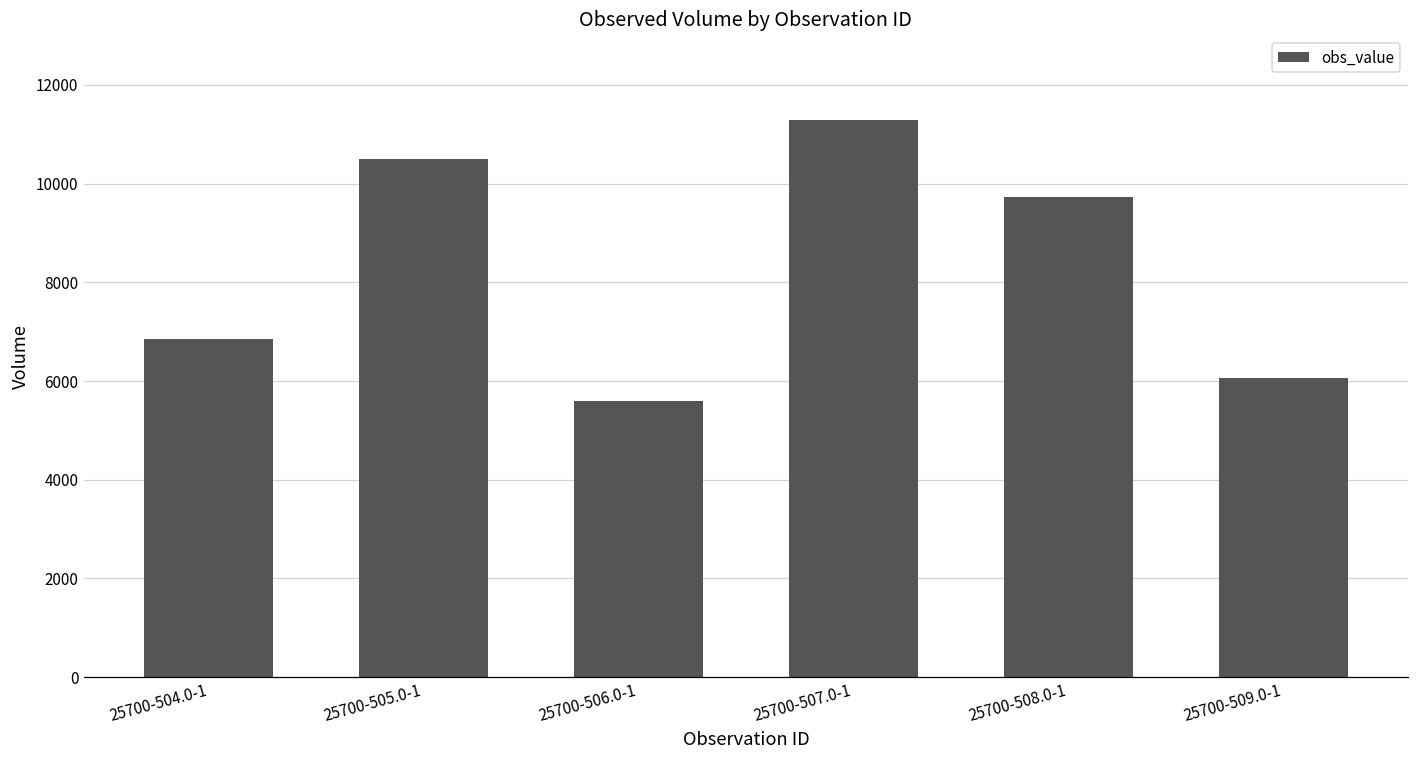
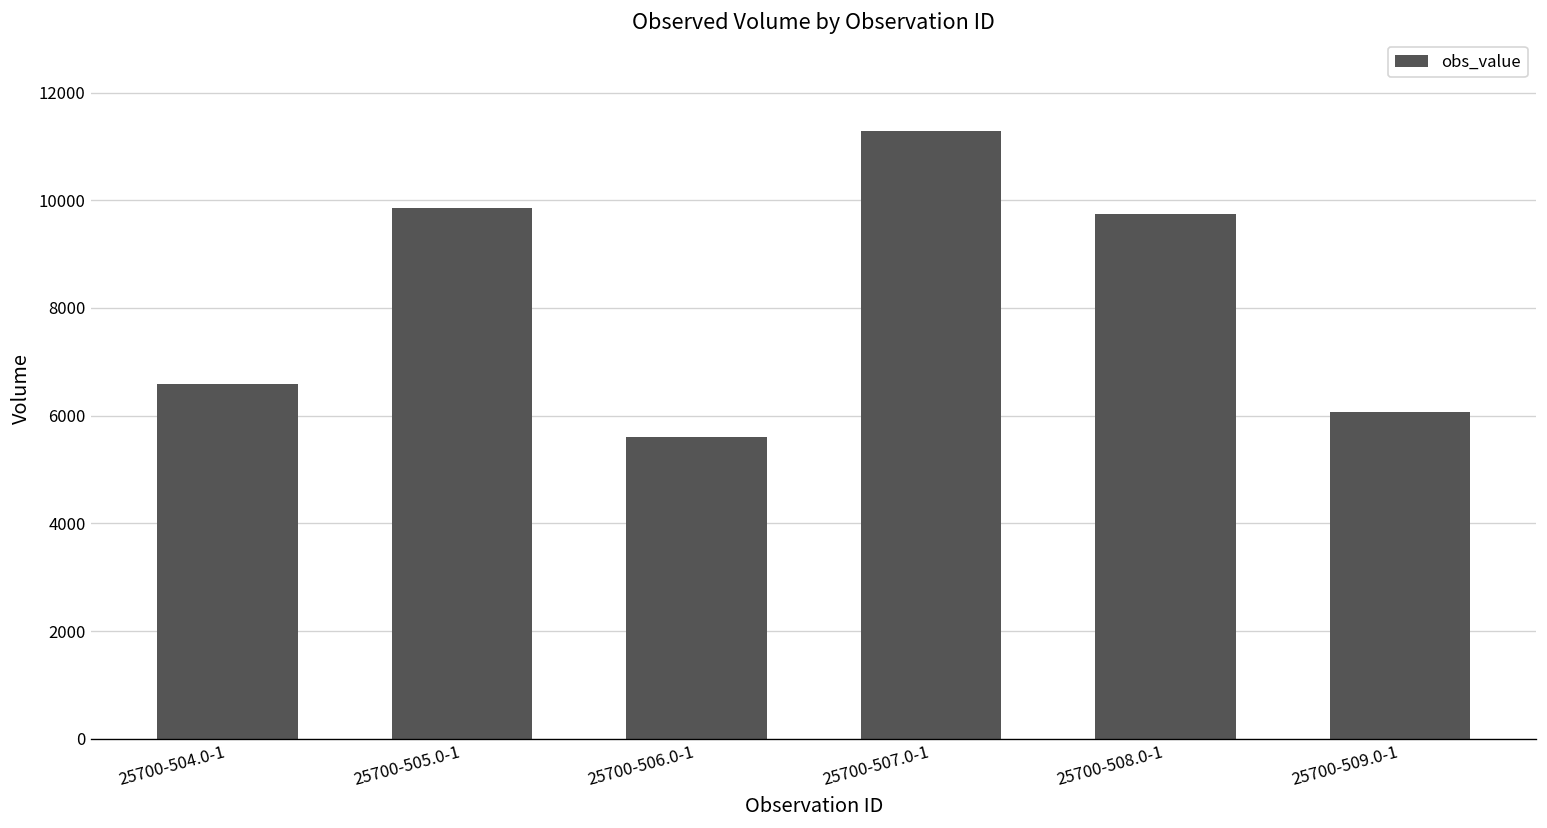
  {
-   "25700-504.0-1": 6900,
-   "25700-505.0-1": 10500,
+   "25700-504.0-1": 6600,
+   "25700-505.0-1": 9900,
    "25700-506.0-1": 5600,
    "25700-507.0-1": 11300,
    "25700-508.0-1": 9700,
    "25700-509.0-1": 6100
  }
